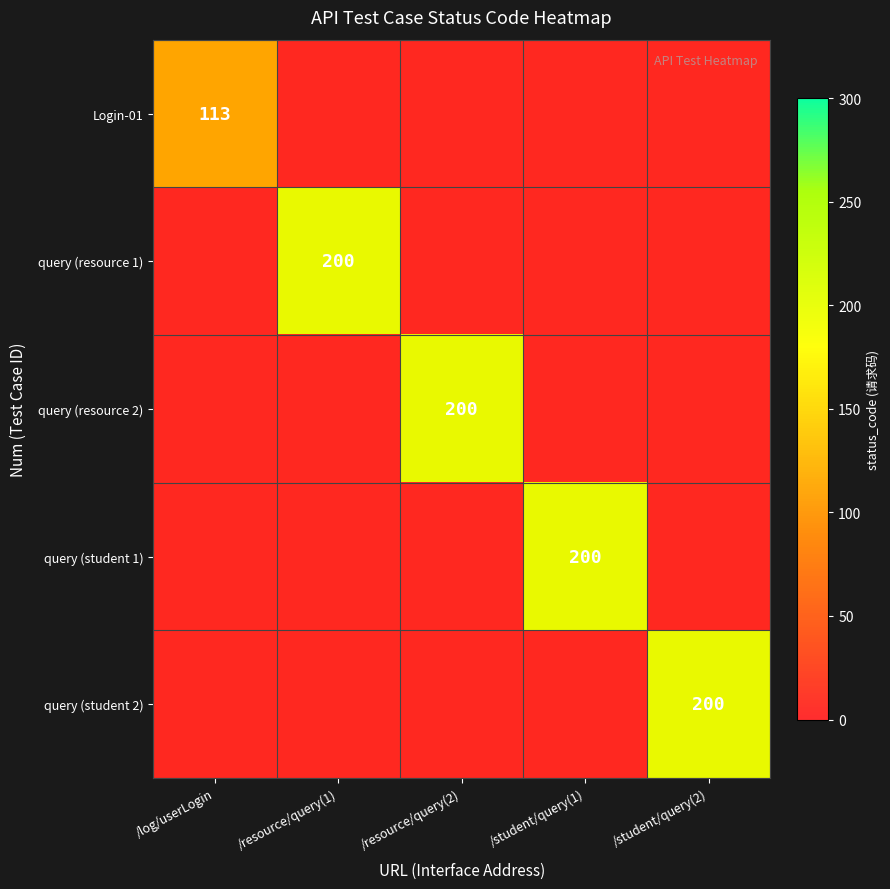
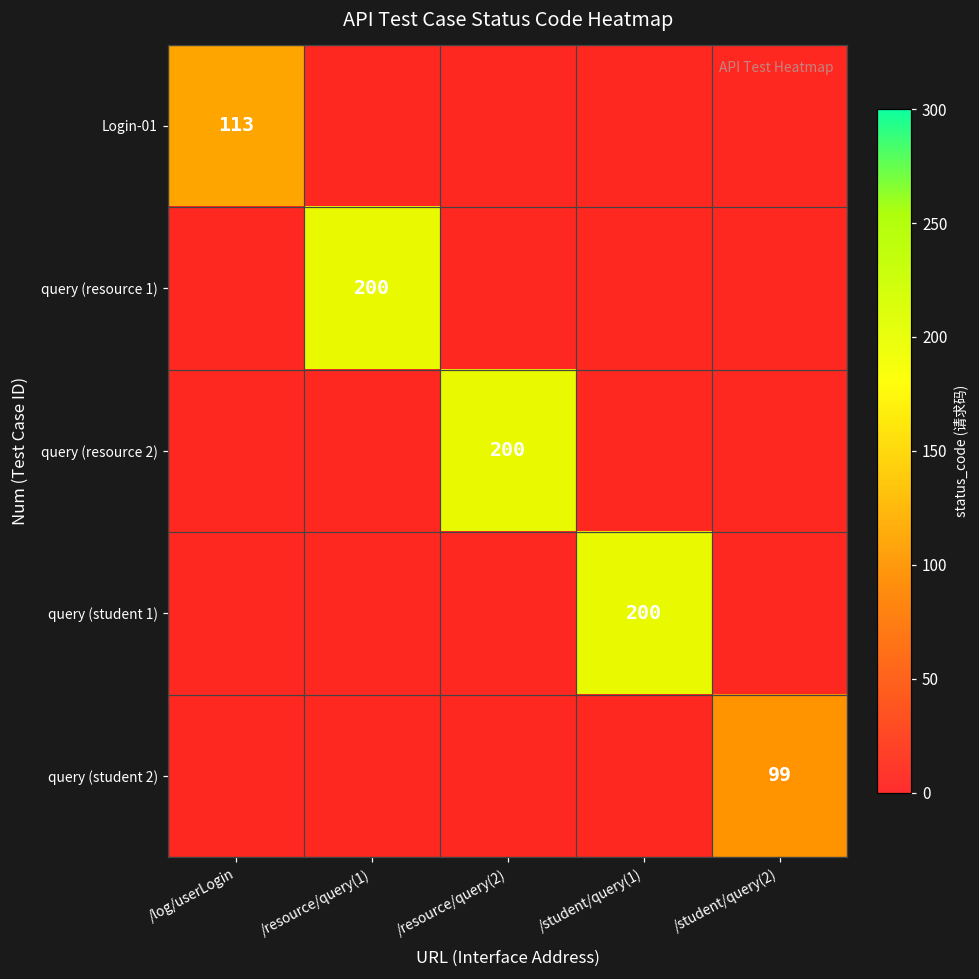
  {
    "Login-01": {
      "/log/userLogin": 113
    },
    "query (resource 1)": {
      "/resource/query(1)": 200
    },
    "query (resource 2)": {
      "/resource/query(2)": 200
    },
    "query (student 1)": {
      "/student/query(1)": 200
    },
    "query (student 2)": {
-     "/student/query(2)": 200
+     "/student/query(2)": 99
    }
  }
